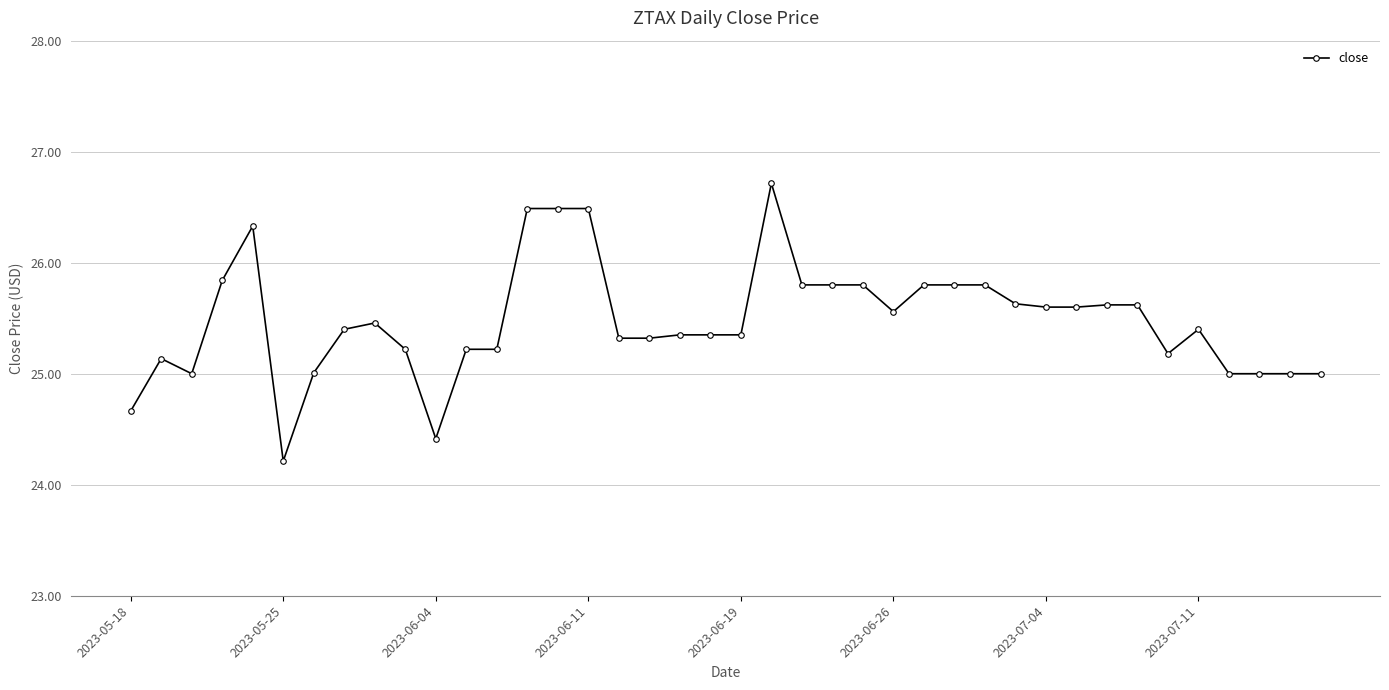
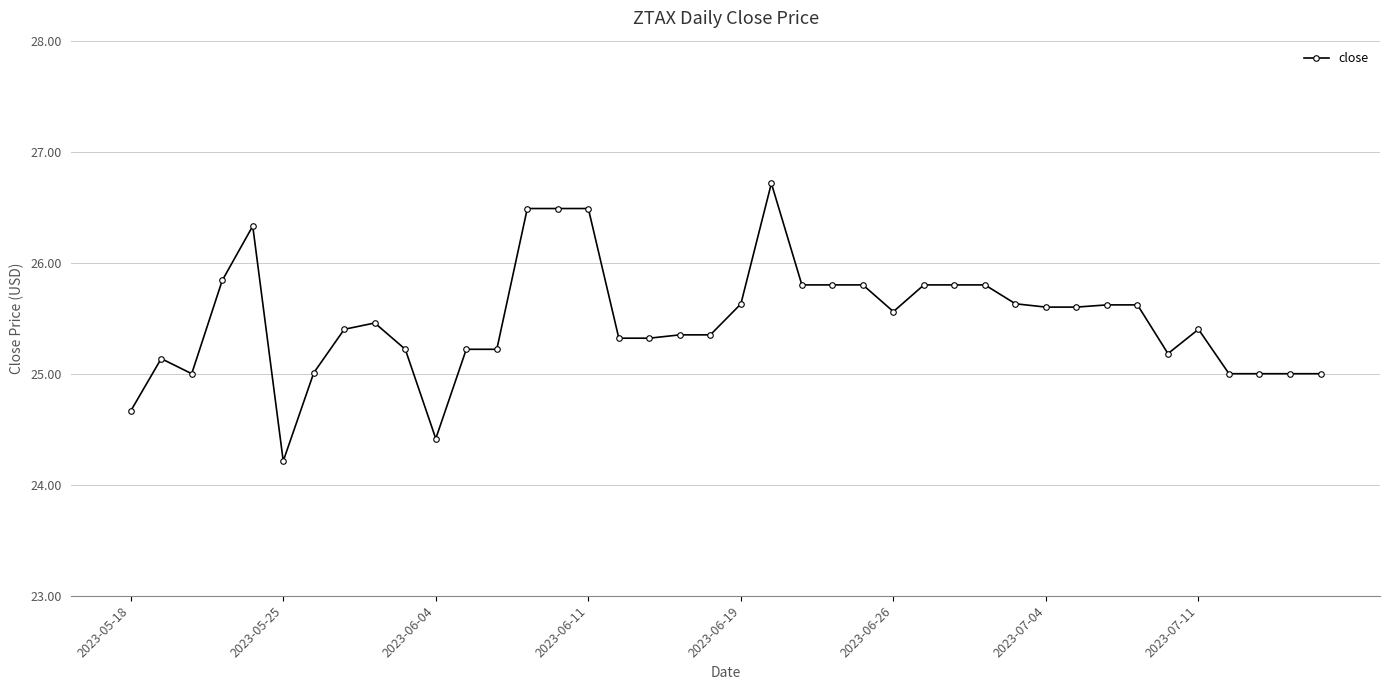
  {
    "2023-05-18": 24.66,
    "2023-05-25": 24.21,
    "2023-06-04": 24.42,
    "2023-06-11": 26.49,
-   "2023-06-19": 25.35,
+   "2023-06-19": 25.63,
    "2023-06-26": 25.56,
    "2023-07-04": 25.60,
    "2023-07-11": 25.40
  }
